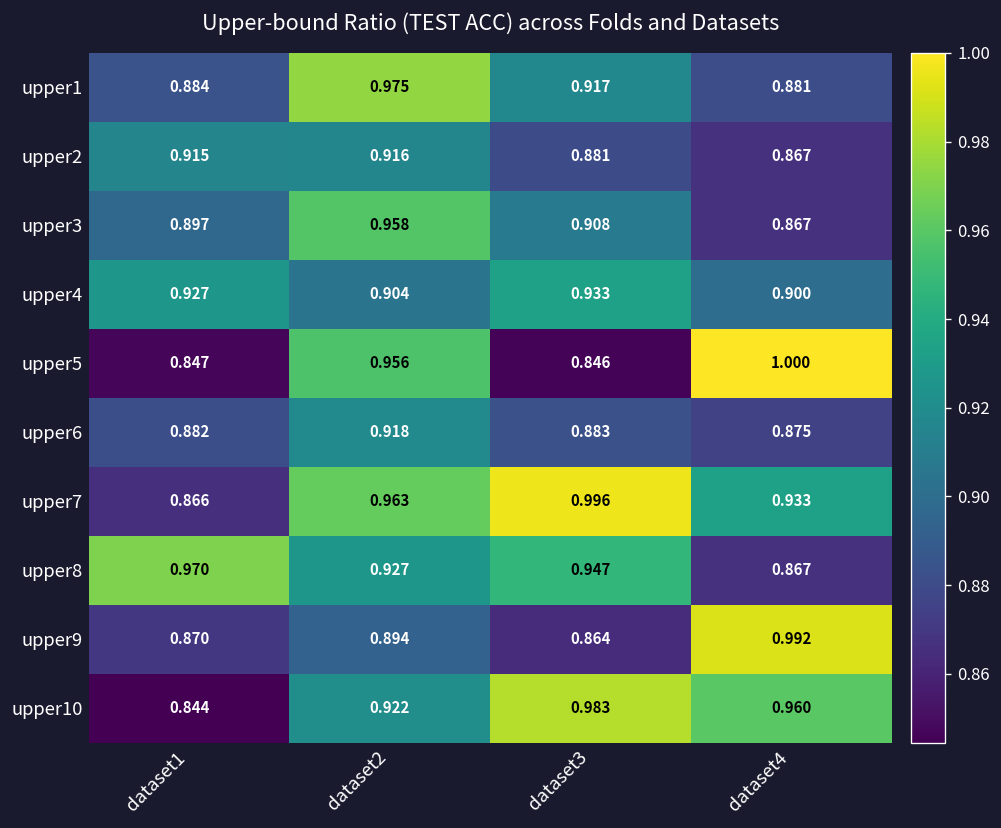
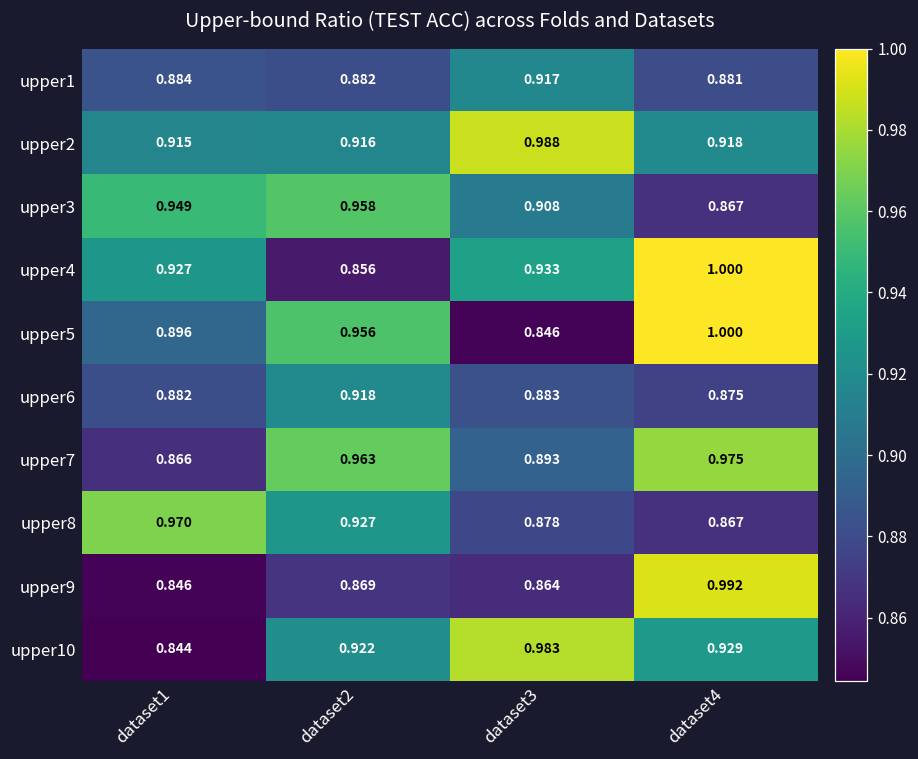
  {
    "upper1": {
      "dataset1": 0.884,
-     "dataset2": 0.975,
+     "dataset2": 0.882,
      "dataset3": 0.917,
      "dataset4": 0.881
    },
    "upper2": {
      "dataset1": 0.915,
      "dataset2": 0.916,
-     "dataset3": 0.881,
-     "dataset4": 0.867
+     "dataset3": 0.988,
+     "dataset4": 0.918
    },
    "upper3": {
-     "dataset1": 0.897,
+     "dataset1": 0.949,
      "dataset2": 0.958,
      "dataset3": 0.908,
      "dataset4": 0.867
    },
    "upper4": {
      "dataset1": 0.927,
-     "dataset2": 0.904,
+     "dataset2": 0.856,
      "dataset3": 0.933,
-     "dataset4": 0.900
+     "dataset4": 1.000
    },
    "upper5": {
-     "dataset1": 0.847,
+     "dataset1": 0.896,
      "dataset2": 0.956,
      "dataset3": 0.846,
      "dataset4": 1.000
    },
    "upper6": {
      "dataset1": 0.882,
      "dataset2": 0.918,
      "dataset3": 0.883,
      "dataset4": 0.875
    },
    "upper7": {
      "dataset1": 0.866,
      "dataset2": 0.963,
-     "dataset3": 0.996,
-     "dataset4": 0.933
+     "dataset3": 0.893,
+     "dataset4": 0.975
    },
    "upper8": {
      "dataset1": 0.970,
      "dataset2": 0.927,
-     "dataset3": 0.947,
+     "dataset3": 0.878,
      "dataset4": 0.867
    },
    "upper9": {
-     "dataset1": 0.870,
-     "dataset2": 0.894,
+     "dataset1": 0.846,
+     "dataset2": 0.869,
      "dataset3": 0.864,
      "dataset4": 0.992
    },
    "upper10": {
      "dataset1": 0.844,
      "dataset2": 0.922,
      "dataset3": 0.983,
-     "dataset4": 0.960
+     "dataset4": 0.929
    }
  }
